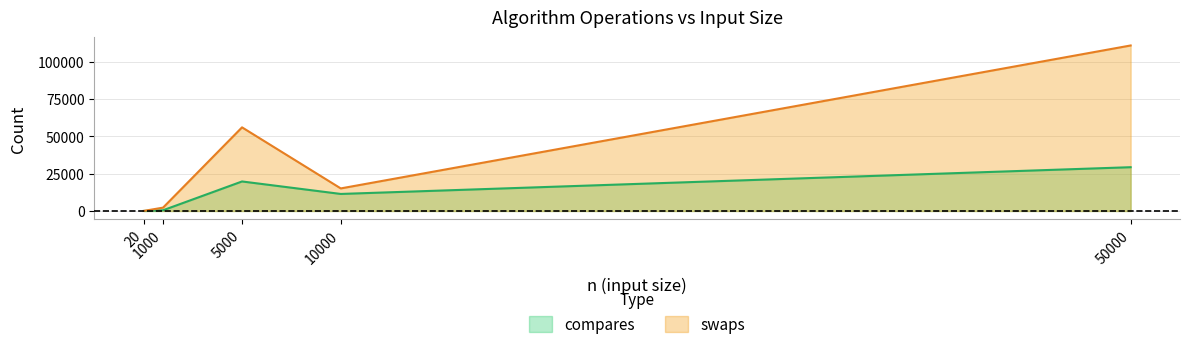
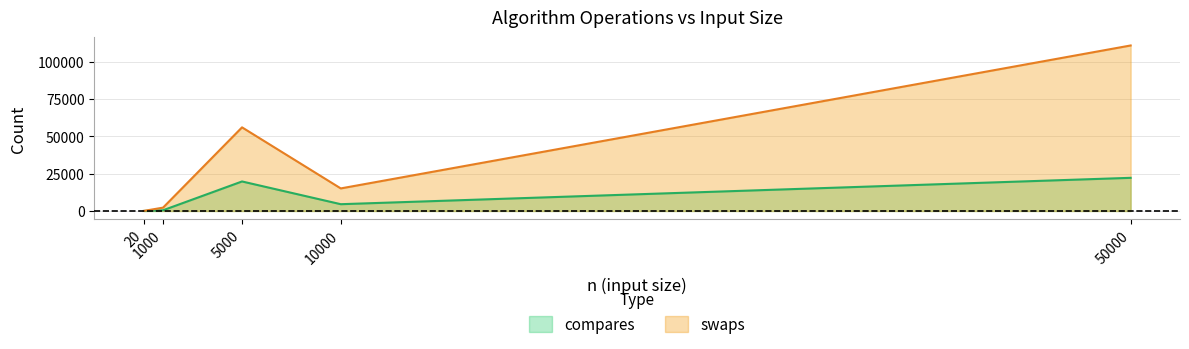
  {
    "compares": {
      "1000": 0,
      "5000": 20000,
-     "10000": 11000,
-     "50000": 29000
+     "10000": 5000,
+     "50000": 22000
    },
    "swaps": {
      "1000": 2000,
      "5000": 56000,
      "10000": 15000,
      "50000": 111000
    }
  }
